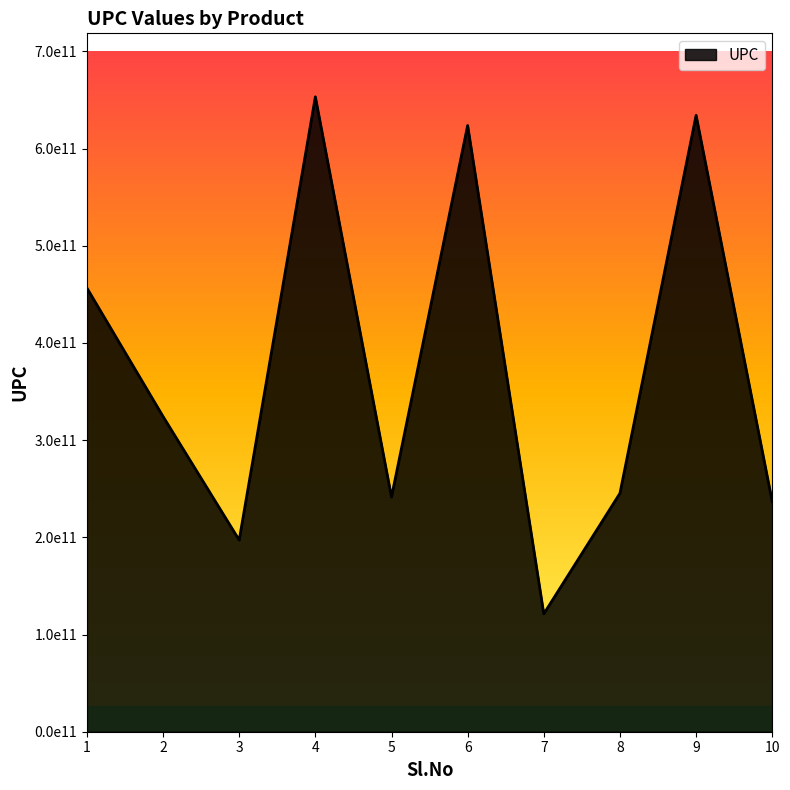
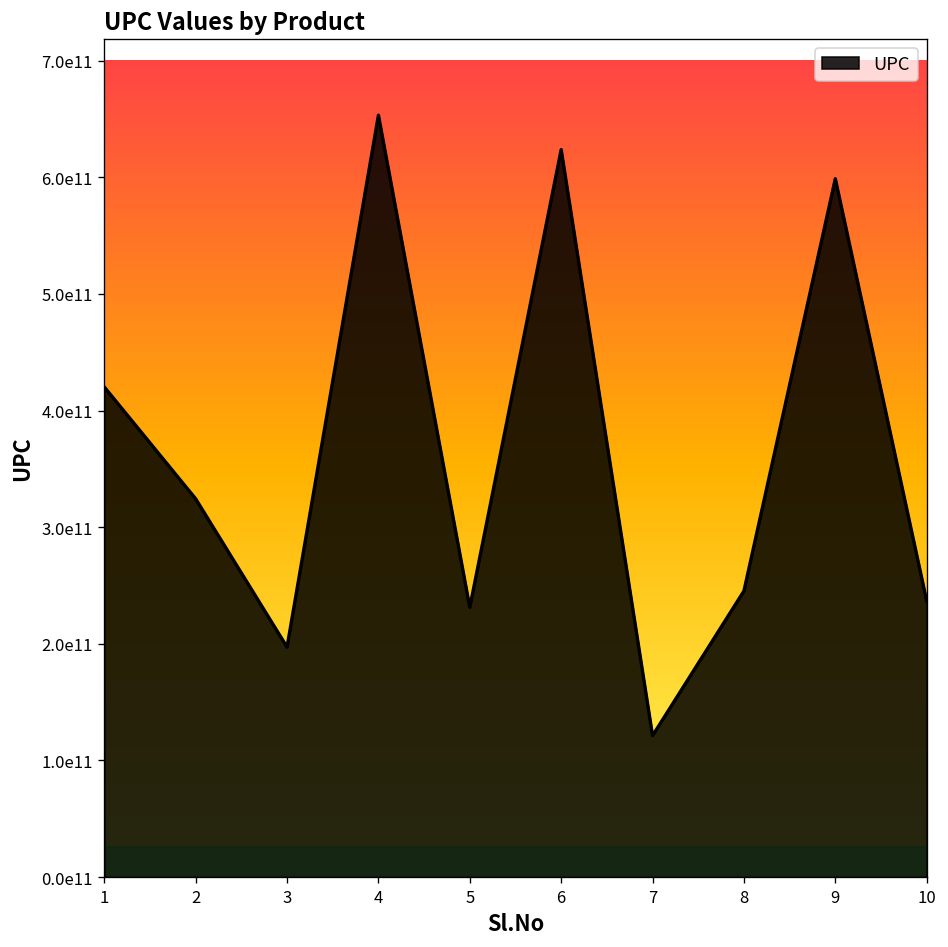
  {
-   "1": 460000000000,
+   "1": 420000000000,
    "2": 320000000000,
    "3": 200000000000,
    "4": 650000000000,
-   "5": 240000000000,
+   "5": 230000000000,
    "6": 620000000000,
    "7": 120000000000,
    "8": 250000000000,
-   "9": 630000000000,
+   "9": 600000000000,
    "10": 240000000000
  }
